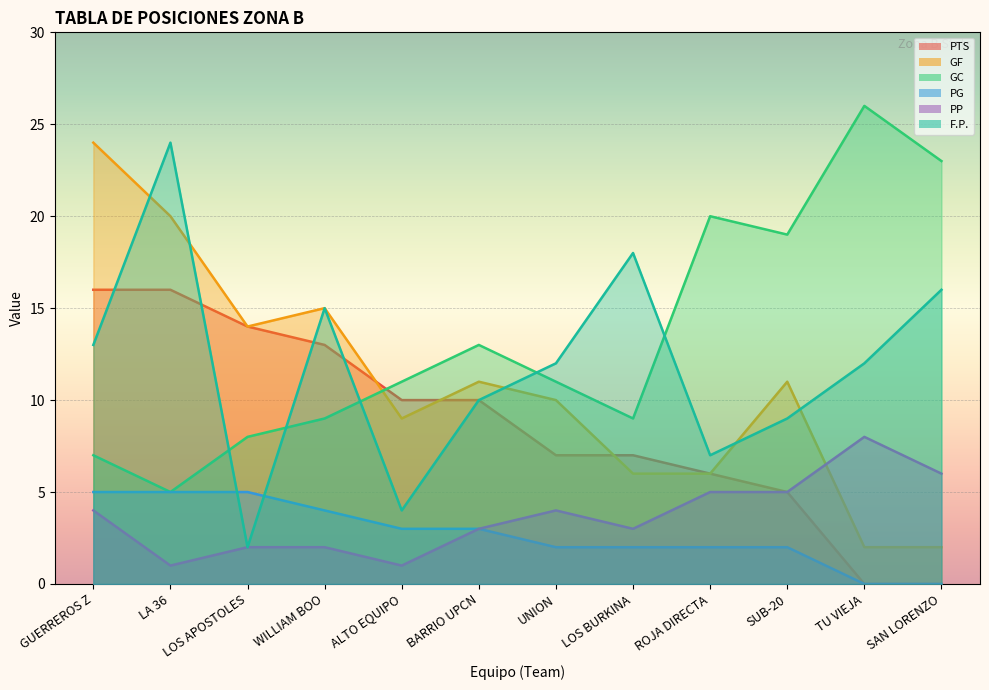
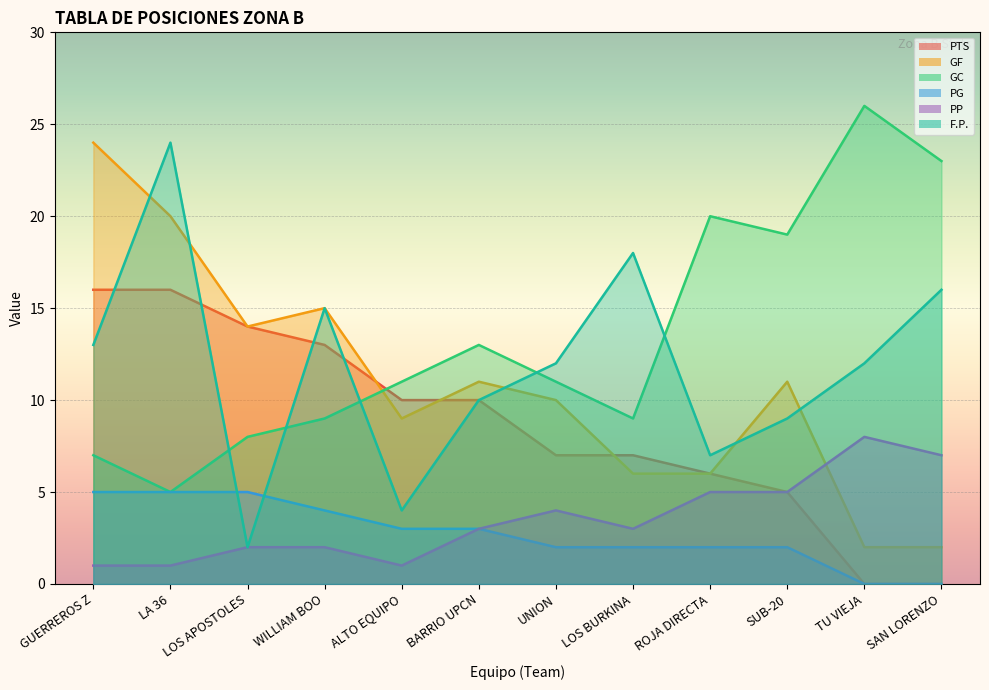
  {
    "PP": {
-     "GUERREROS Z": 4,
+     "GUERREROS Z": 1,
      "LA 36": 1,
      "WILLIAM BOO": 2,
      "ALTO EQUIPO": 1,
      "UNION": 4,
      "LOS BURKINA": 3,
      "ROJA DIRECTA": 5,
      "TU VIEJA": 8,
-     "SAN LORENZO": 6
+     "SAN LORENZO": 7
    }
  }
